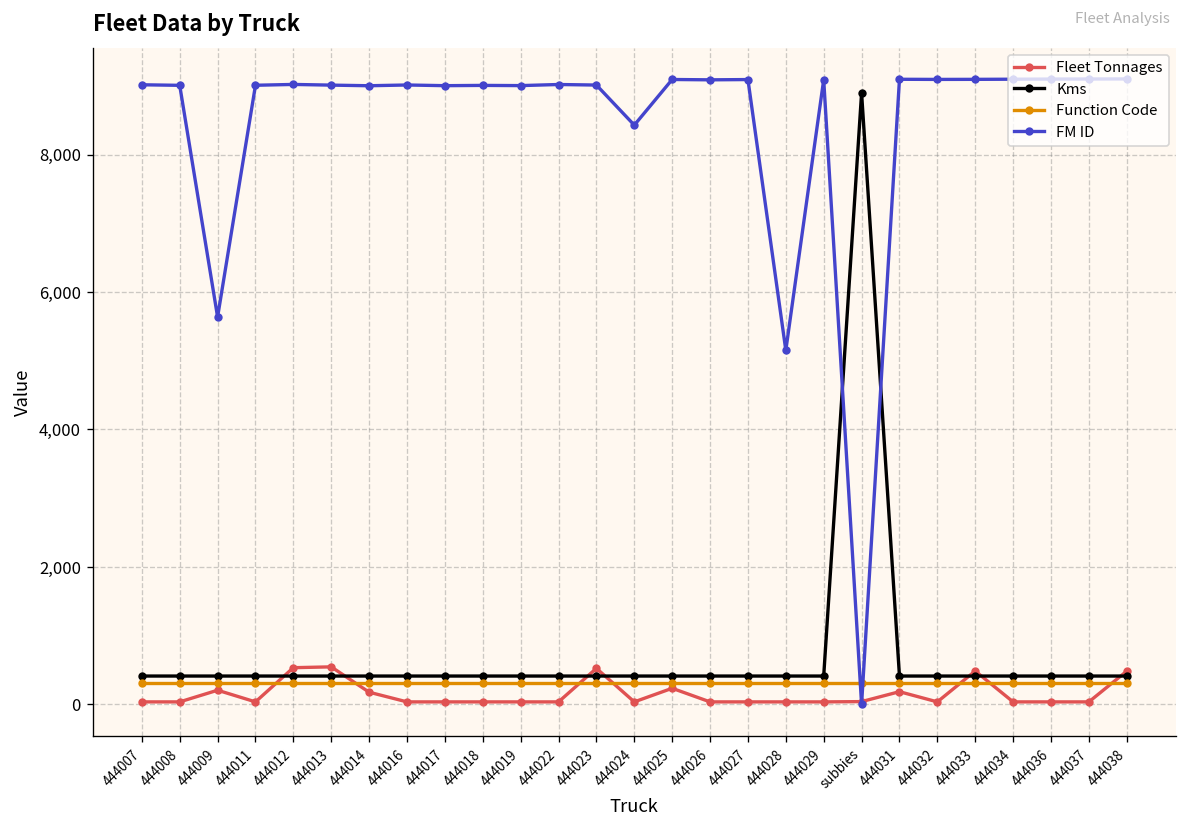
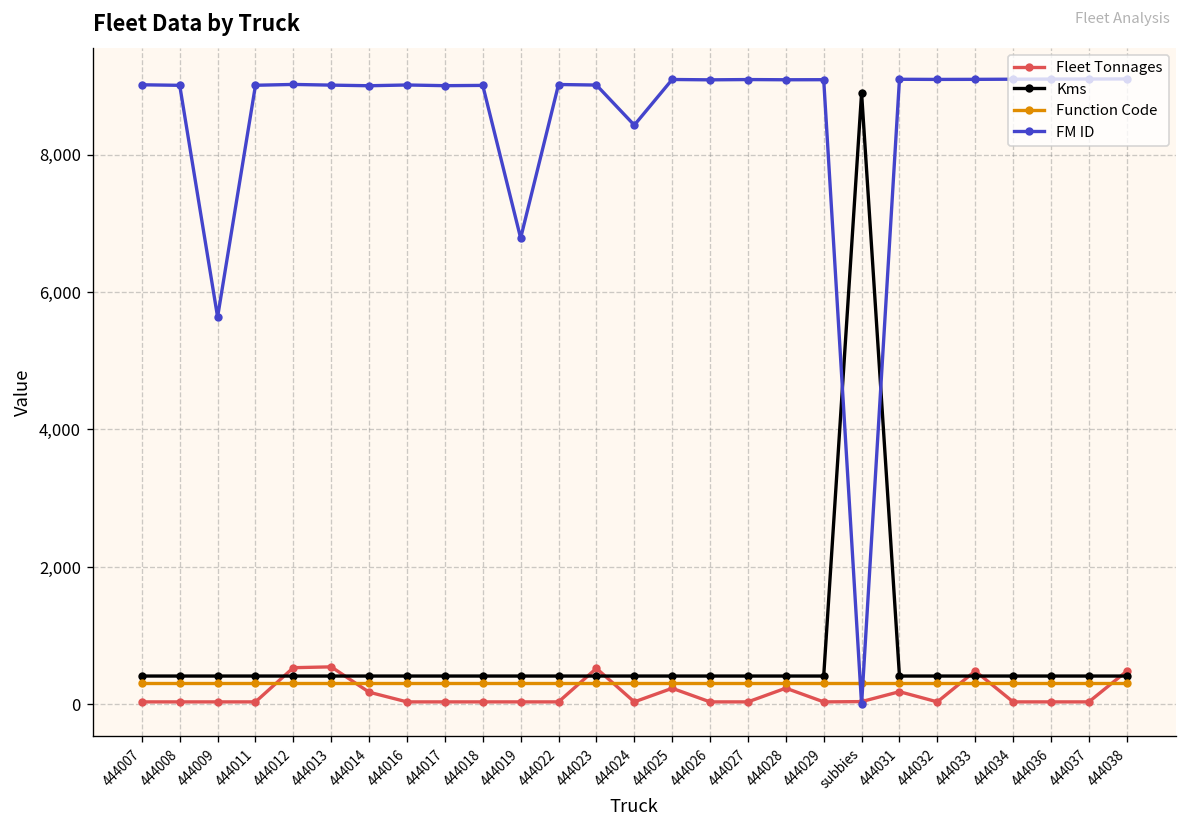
  {
    "Fleet Tonnages": {
      "444007": "0",
      "444008": "0",
-     "444009": "200",
+     "444009": "0",
      "444011": "0",
      "444012": "500",
      "444013": "500",
      "444014": "200",
      "444016": "0",
      "444017": "0",
      "444018": "0",
      "444019": "0",
      "444022": "0",
      "444023": "500",
      "444024": "0",
      "444025": "200",
      "444026": "0",
      "444027": "0",
-     "444028": "0",
+     "444028": "200",
      "444029": "0",
      "444031": "200",
      "444032": "0",
      "444033": "500",
      "444034": "0",
      "444036": "0",
      "444037": "0",
      "444038": "500"
    },
    "Kms": {
      "444007": "400",
      "444008": "400",
      "444009": "400",
      "444011": "400",
      "444012": "400",
      "444013": "400",
      "444014": "400",
      "444016": "400",
      "444017": "400",
      "444018": "400",
      "444019": "400",
      "444022": "400",
      "444023": "400",
      "444024": "400",
      "444025": "400",
      "444026": "400",
      "444027": "400",
      "444028": "400",
      "444029": "400",
      "subbies": "8,900",
      "444031": "400",
      "444032": "400",
      "444033": "400",
      "444034": "400",
      "444036": "400",
      "444037": "400",
      "444038": "400"
    },
    "Function Code": {
      "444007": "300",
      "444008": "300",
      "444009": "300",
      "444011": "300",
      "444012": "300",
      "444013": "300",
      "444014": "300",
      "444016": "300",
      "444017": "300",
      "444018": "300",
      "444019": "300",
      "444022": "300",
      "444023": "300",
      "444024": "300",
      "444025": "300",
      "444026": "300",
      "444027": "300",
      "444028": "300",
      "444029": "300",
      "subbies": "300",
      "444031": "300",
      "444032": "300",
      "444033": "300",
      "444034": "300",
      "444036": "300",
      "444037": "300",
      "444038": "300"
    },
    "FM ID": {
      "444007": "9,000",
      "444008": "9,000",
      "444009": "5,600",
      "444011": "9,000",
      "444012": "9,000",
      "444013": "9,000",
      "444014": "9,000",
      "444016": "9,000",
      "444017": "9,000",
      "444018": "9,000",
-     "444019": "9,000",
+     "444019": "6,800",
      "444022": "9,000",
      "444023": "9,000",
      "444024": "8,400",
      "444025": "9,100",
      "444026": "9,100",
      "444027": "9,100",
-     "444028": "5,200",
+     "444028": "9,100",
      "444029": "9,100",
      "444031": "9,100",
      "444032": "9,100",
      "444033": "9,100"
    }
  }
